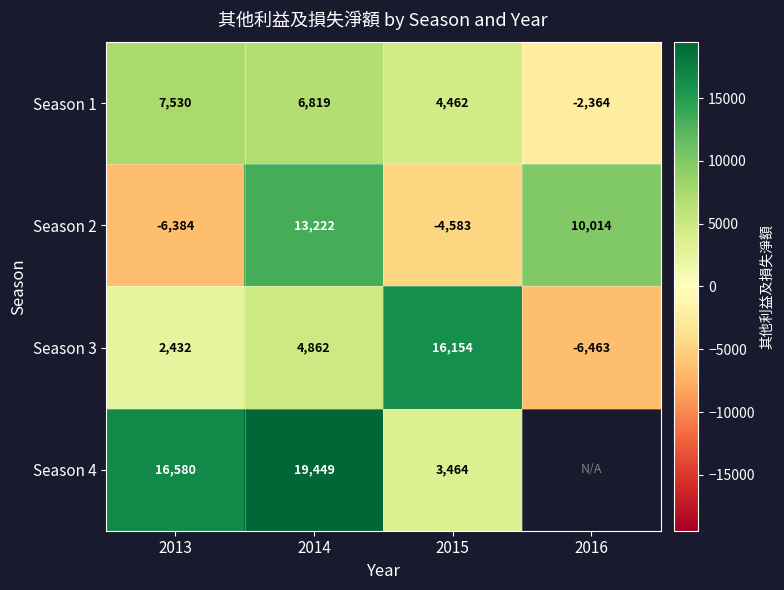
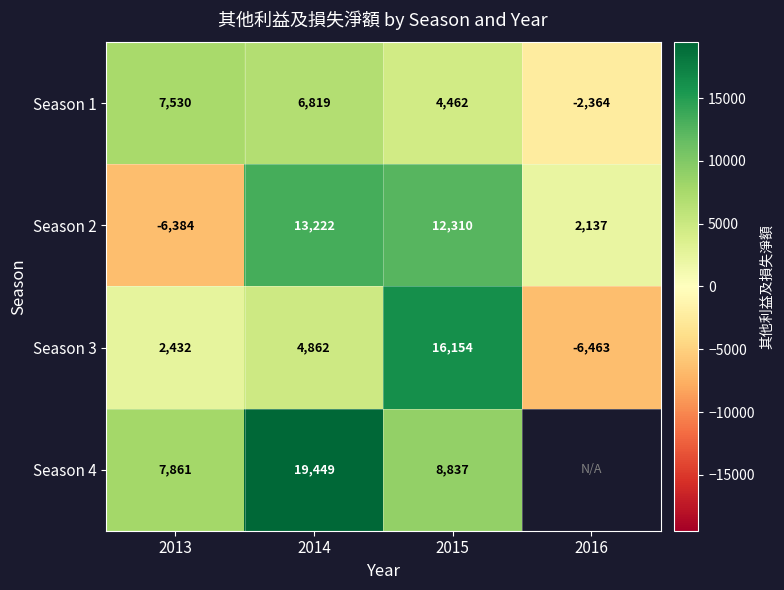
  {
    "Season 1": {
      "2013": "7,530",
      "2014": "6,819",
      "2015": "4,462",
      "2016": "-2,364"
    },
    "Season 2": {
      "2013": "-6,384",
      "2014": "13,222",
-     "2015": "-4,583",
-     "2016": "10,014"
+     "2015": "12,310",
+     "2016": "2,137"
    },
    "Season 3": {
      "2013": "2,432",
      "2014": "4,862",
      "2015": "16,154",
      "2016": "-6,463"
    },
    "Season 4": {
-     "2013": "16,580",
+     "2013": "7,861",
      "2014": "19,449",
-     "2015": "3,464"
+     "2015": "8,837"
    }
  }
